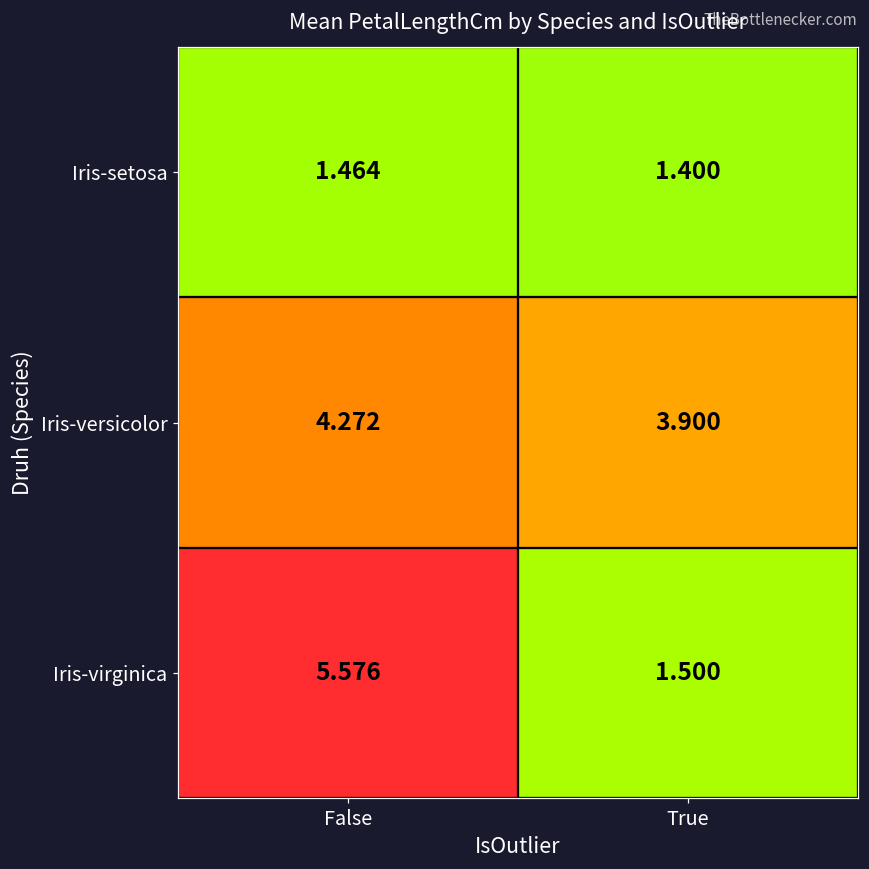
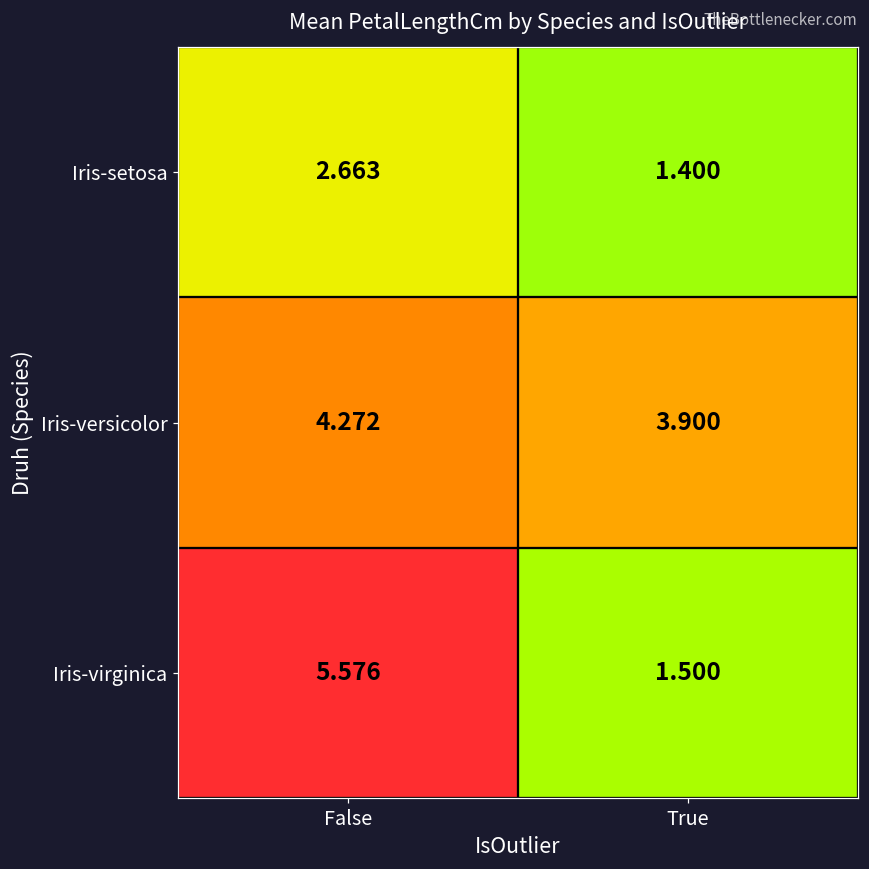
  {
    "Iris-setosa": {
-     "False": 1.464,
+     "False": 2.663,
      "True": 1.400
    },
    "Iris-versicolor": {
      "False": 4.272,
      "True": 3.900
    },
    "Iris-virginica": {
      "False": 5.576,
      "True": 1.500
    }
  }
